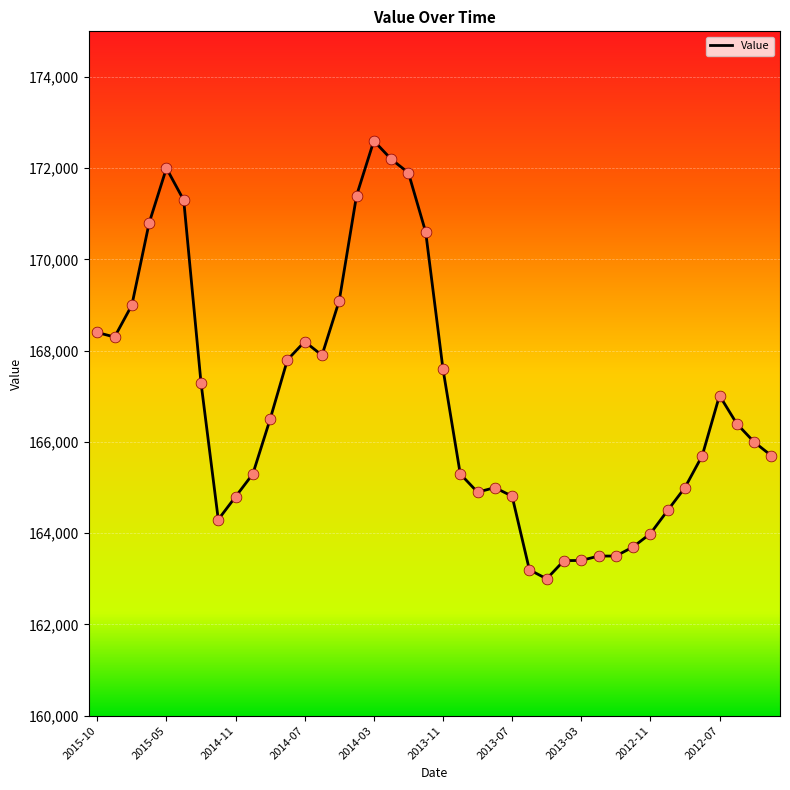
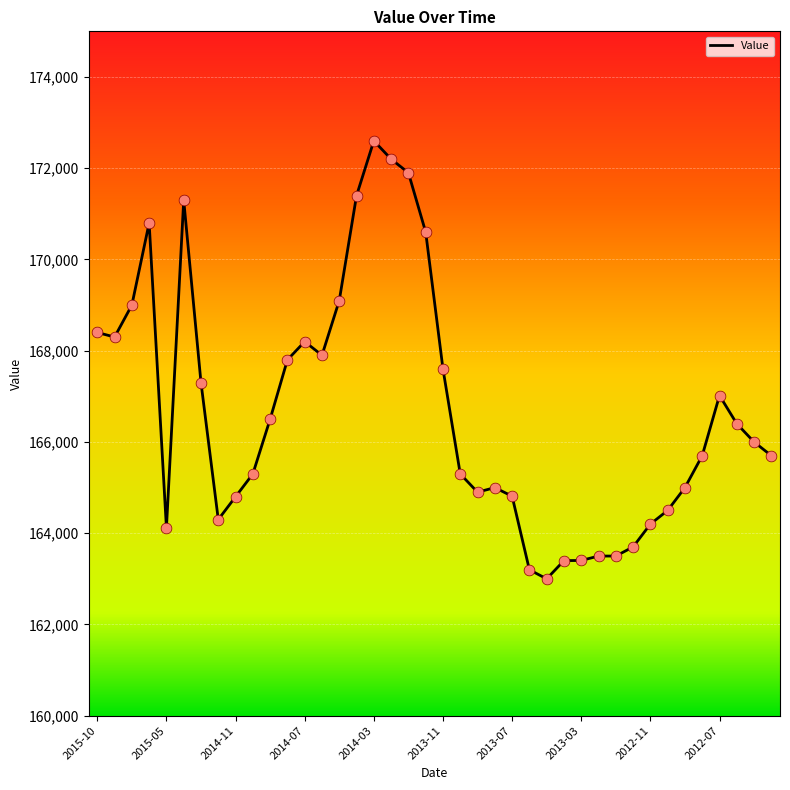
  {
    "2015-10": "168,400",
-   "2015-05": "172,000",
+   "2015-05": "164,100",
    "2014-11": "164,800",
    "2014-07": "168,200",
    "2014-03": "172,600",
    "2013-11": "167,600",
    "2013-07": "164,800",
    "2013-03": "163,400",
-   "2012-11": "164,000",
+   "2012-11": "164,200",
    "2012-07": "167,000"
  }
